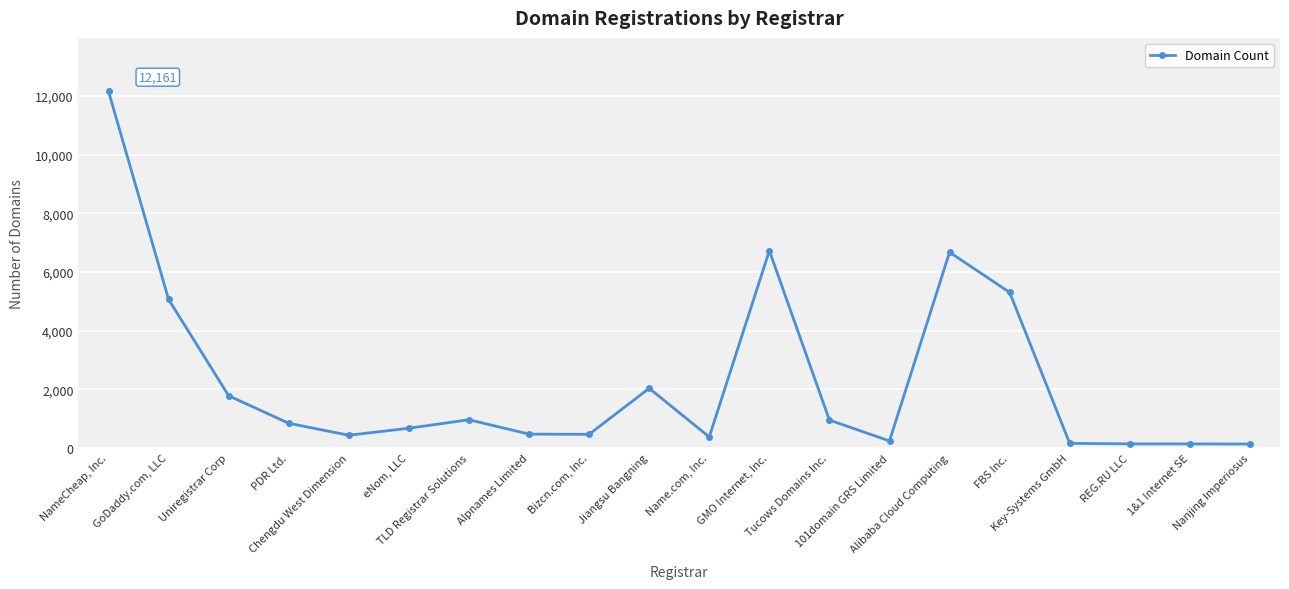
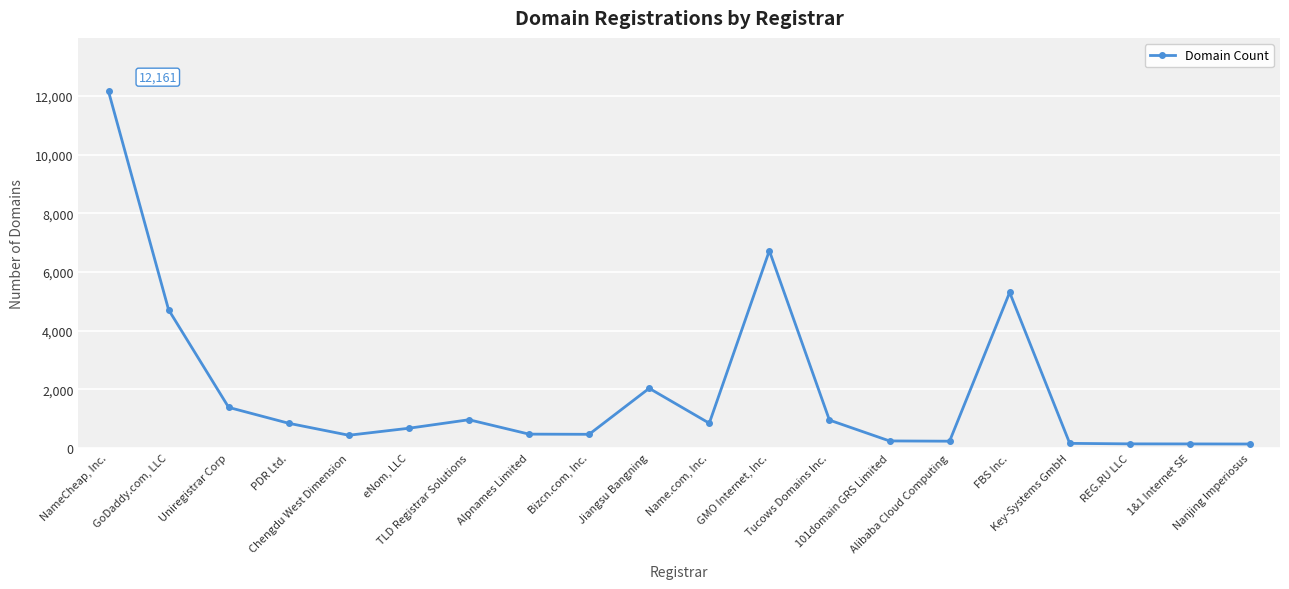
  {
    "NameCheap, Inc.": "12,200",
-   "GoDaddy.com, LLC": "5,100",
-   "Uniregistrar Corp": "1,800",
+   "GoDaddy.com, LLC": "4,700",
+   "Uniregistrar Corp": "1,400",
    "PDR Ltd.": "800",
    "Chengdu West Dimension": "400",
    "eNom, LLC": "700",
    "TLD Registrar Solutions": "1,000",
    "Alpnames Limited": "500",
    "Bizcn.com, Inc.": "500",
    "Jiangsu Bangning": "2,000",
-   "Name.com, Inc.": "400",
+   "Name.com, Inc.": "800",
    "GMO Internet, Inc.": "6,700",
    "Tucows Domains Inc.": "900",
    "101domain GRS Limited": "200",
-   "Alibaba Cloud Computing": "6,700",
+   "Alibaba Cloud Computing": "200",
    "FBS Inc.": "5,300",
    "Key-Systems GmbH": "200",
    "REG.RU LLC": "100",
    "1&1 Internet SE": "100",
    "Nanjing Imperiosus": "100"
  }
